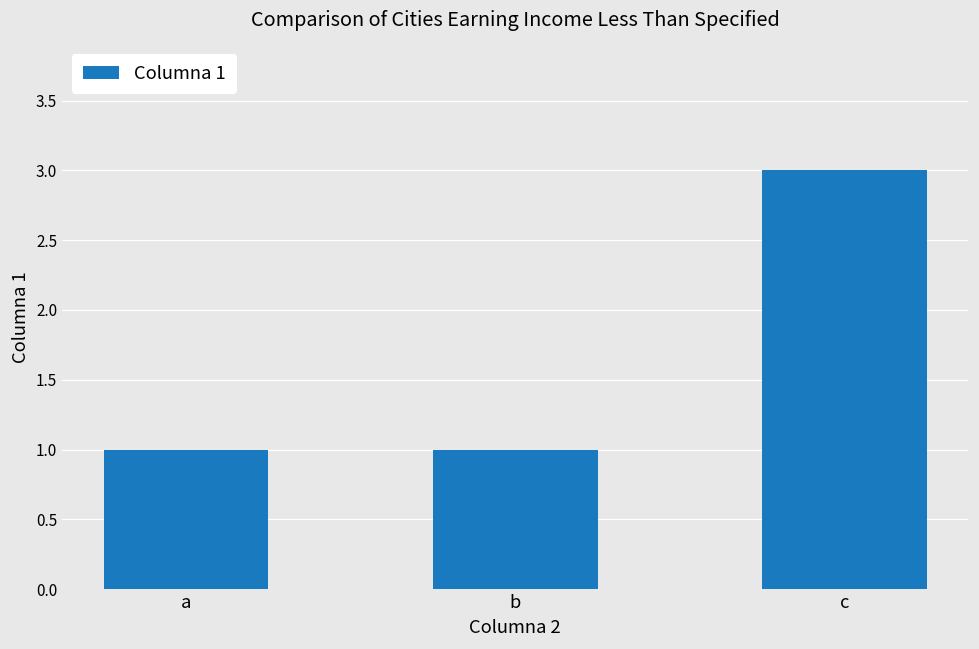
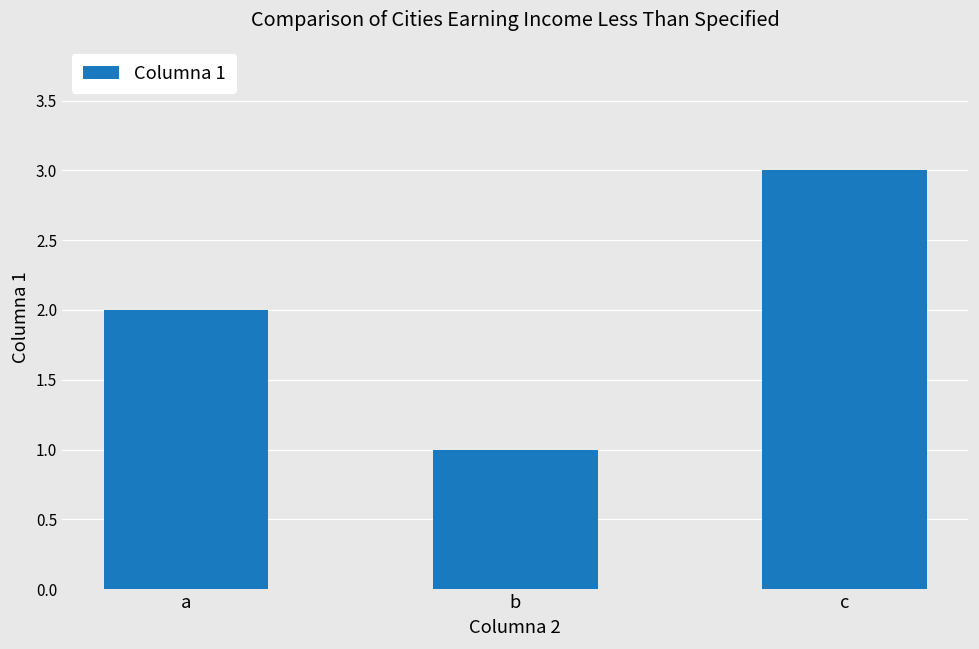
  {
-   "a": 1,
+   "a": 2,
    "b": 1,
    "c": 3
  }
